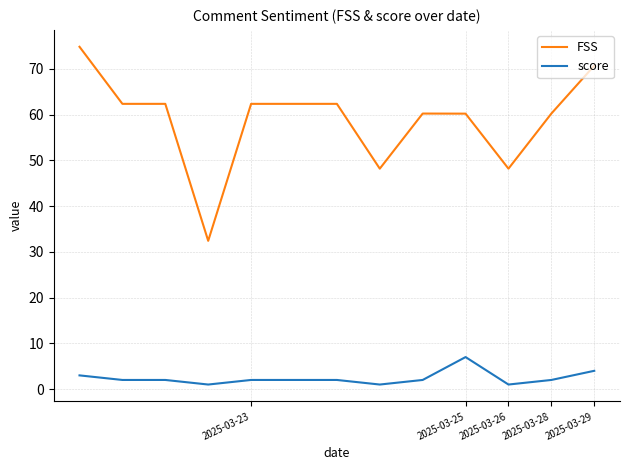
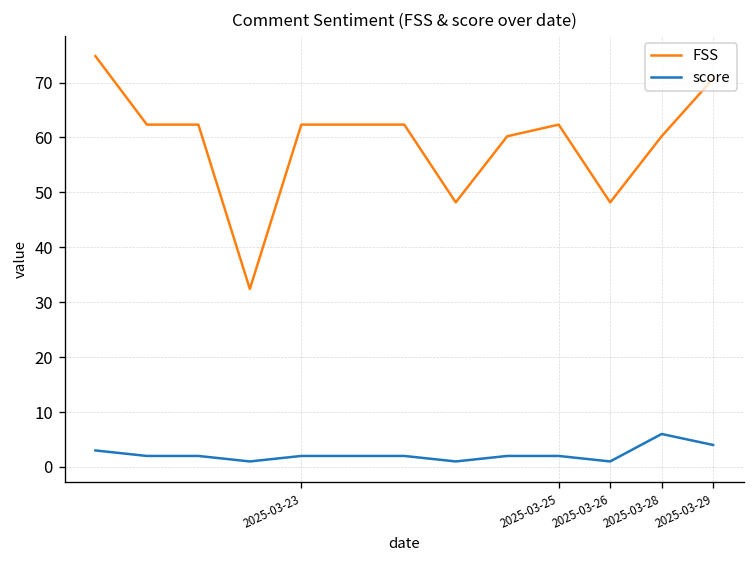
  {
    "FSS": {
-     "2025-03-25": 60,
+     "2025-03-25": 62,
      "2025-03-26": 48,
      "2025-03-28": 60
    },
    "score": {
-     "2025-03-25": 7,
+     "2025-03-25": 2,
      "2025-03-26": 1,
-     "2025-03-28": 2,
+     "2025-03-28": 6,
      "2025-03-29": 4
    }
  }
